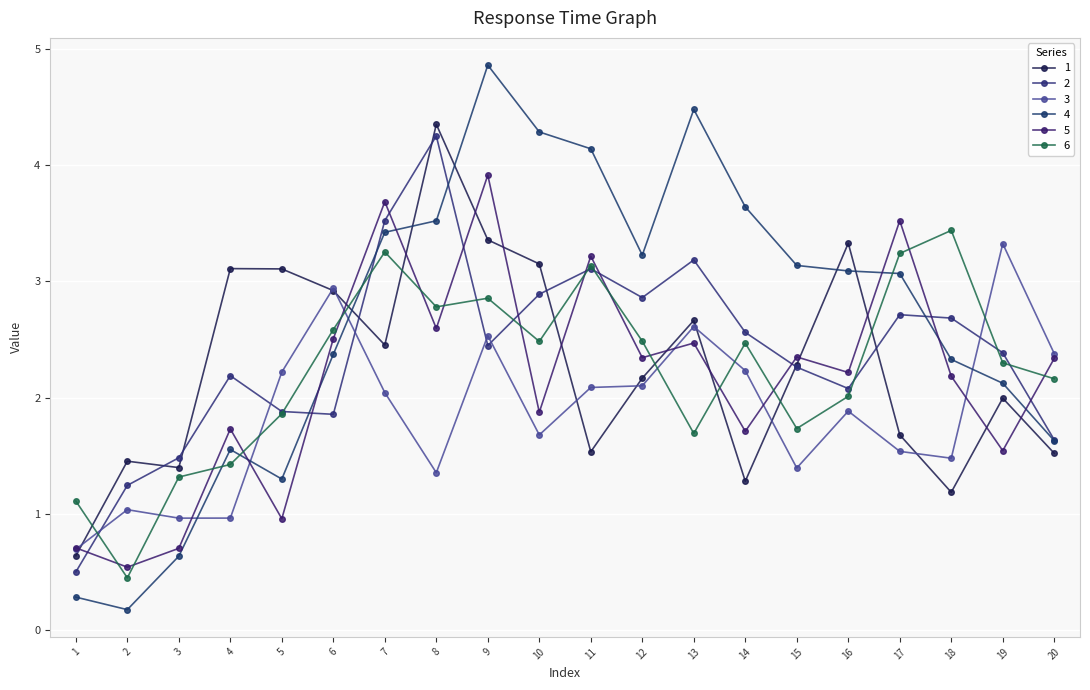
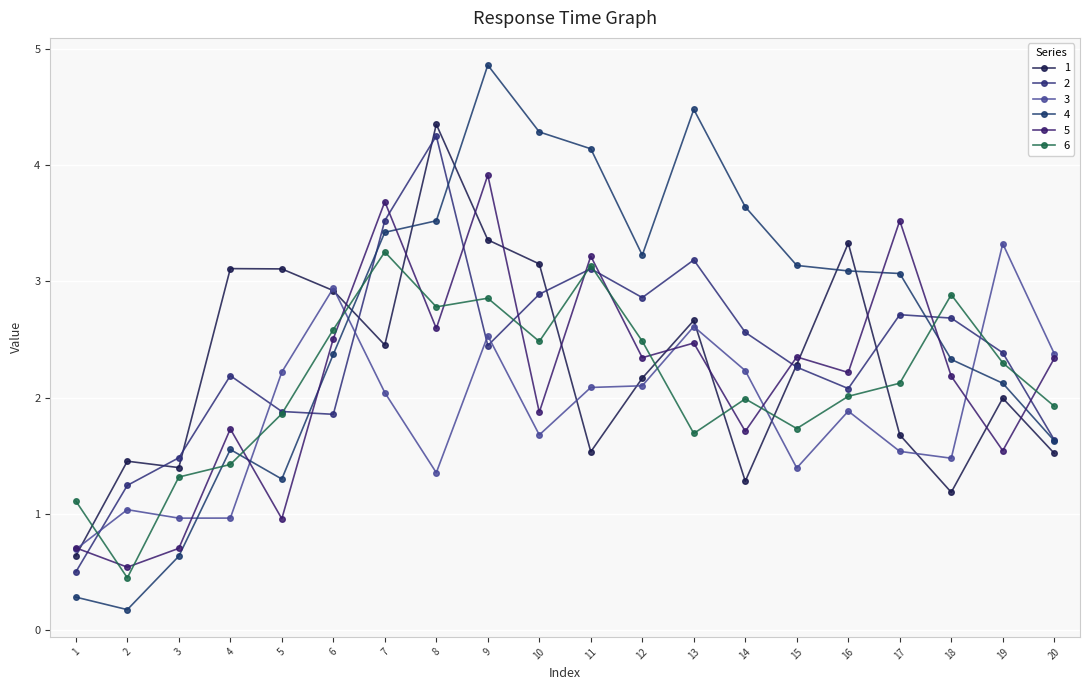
  {
    "6": {
      "1": 1.11,
      "2": 0.45,
      "3": 1.32,
      "4": 1.42,
      "6": 2.58,
      "7": 3.25,
      "8": 2.78,
      "9": 2.85,
      "10": 2.48,
      "11": 3.13,
      "12": 2.48,
      "13": 1.69,
-     "14": 2.47,
+     "14": 1.99,
      "15": 1.73,
      "16": 2.01,
-     "17": 3.24,
-     "18": 3.44,
+     "17": 2.12,
+     "18": 2.88,
      "19": 2.30,
-     "20": 2.16
+     "20": 1.93
    }
  }
